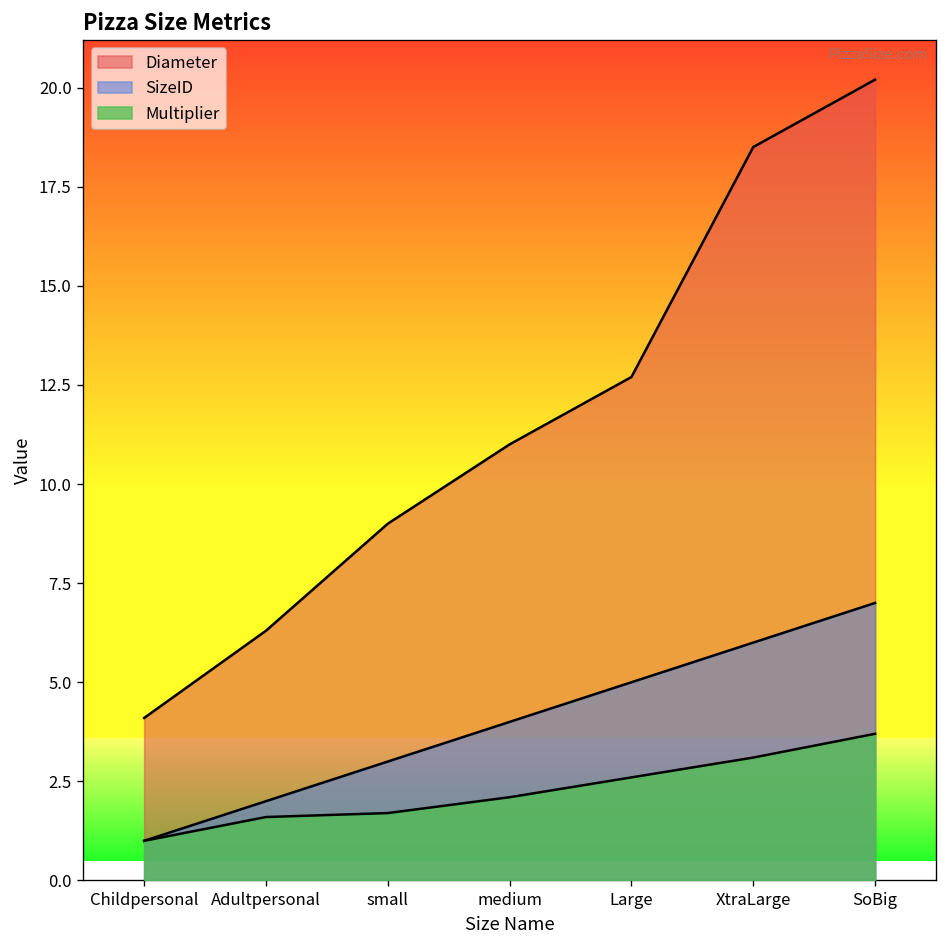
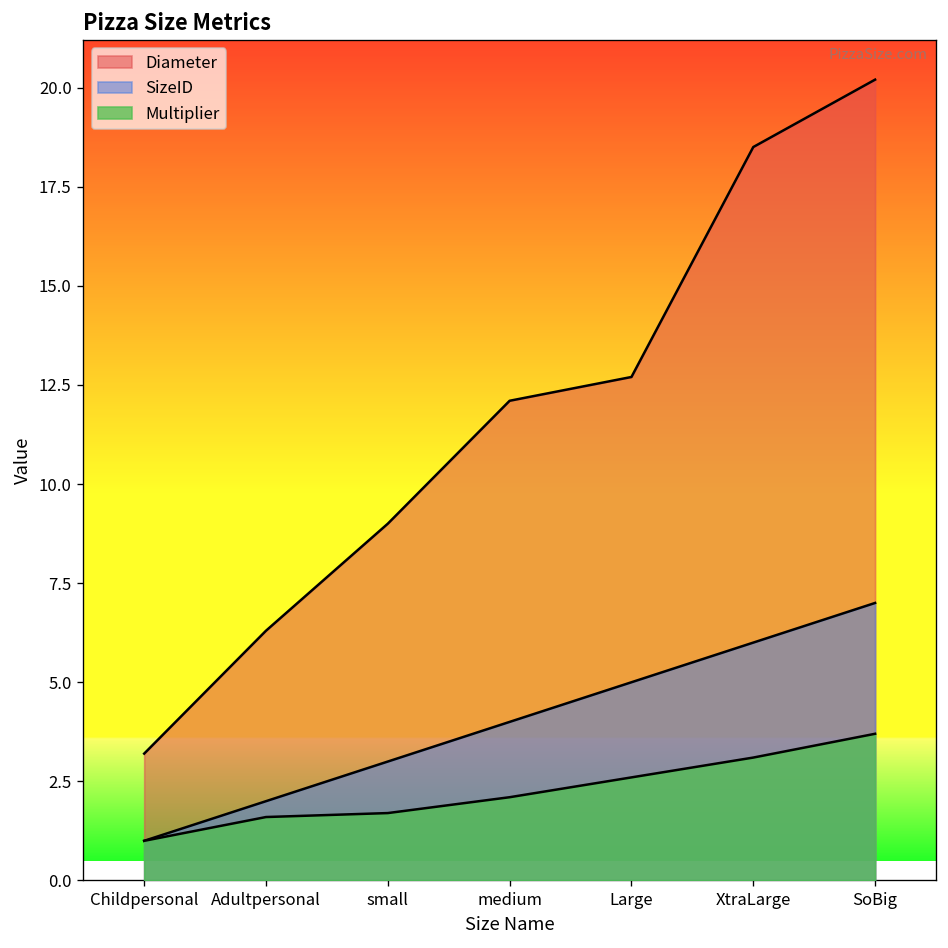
  {
    "Diameter": {
-     "Childpersonal": 4.1,
+     "Childpersonal": 3.2,
      "Adultpersonal": 6.3,
      "small": 9.0,
-     "medium": 11.0,
+     "medium": 12.1,
      "Large": 12.7,
      "XtraLarge": 18.5,
      "SoBig": 20.2
    },
    "SizeID": {
      "Adultpersonal": 2.0,
      "small": 3.0,
      "medium": 4.0,
      "Large": 5.0,
      "XtraLarge": 6.0,
      "SoBig": 7.0
    },
    "Multiplier": {
      "Adultpersonal": 1.6,
      "small": 1.7,
      "medium": 2.1,
      "Large": 2.6,
      "XtraLarge": 3.1,
      "SoBig": 3.7
    }
  }
